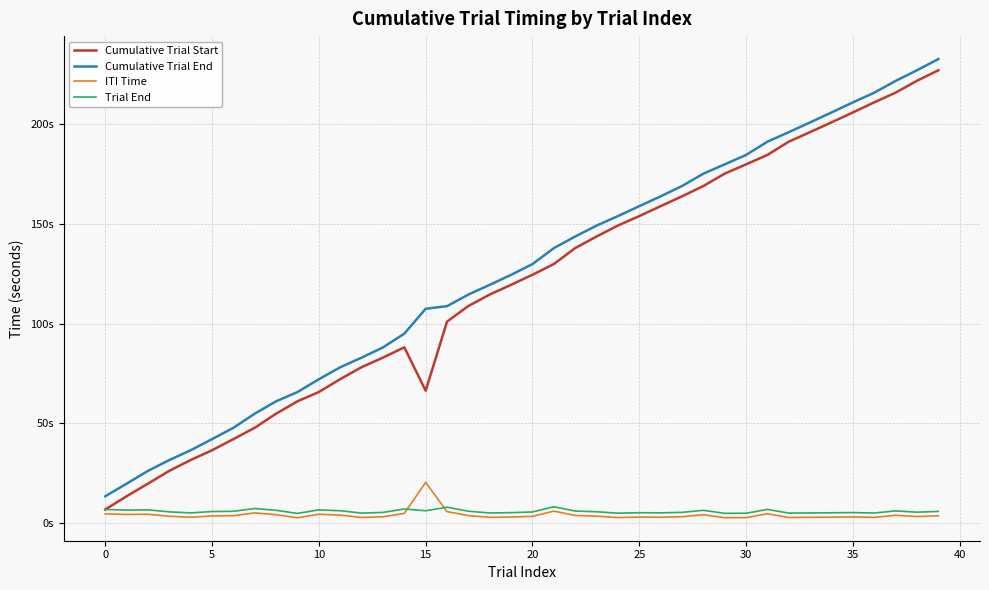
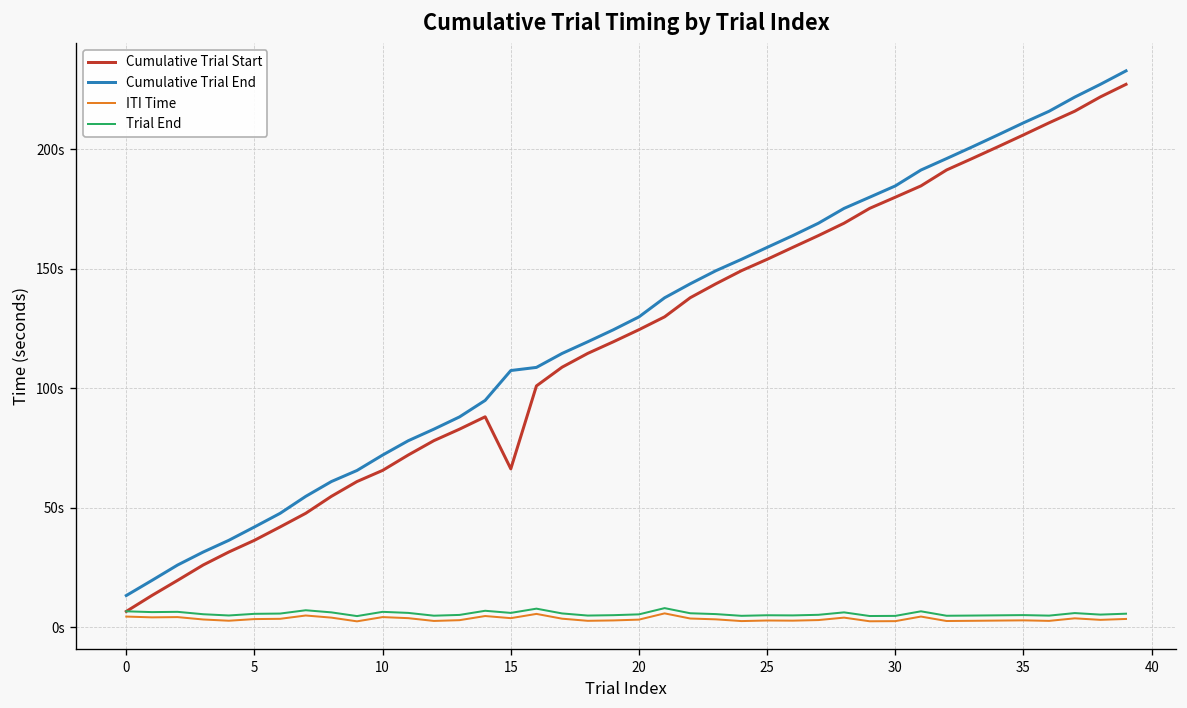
  {
    "Cumulative Trial Start": {
      "5": "36s",
      "10": "66s",
      "15": "66s",
      "20": "125s",
      "25": "154s",
      "30": "180s",
      "35": "206s"
    },
    "Cumulative Trial End": {
      "0": "13s",
      "5": "42s",
      "10": "72s",
      "15": "107s",
      "20": "130s",
      "25": "159s",
      "30": "185s",
      "35": "211s"
    },
    "ITI Time": {
      "0": "4s",
      "5": "3s",
      "10": "4s",
-     "15": "20s",
+     "15": "4s",
      "20": "3s",
      "25": "3s",
      "30": "3s",
      "35": "3s"
    },
    "Trial End": {
      "5": "6s",
      "10": "6s",
      "15": "6s",
      "20": "5s",
      "25": "5s",
      "30": "5s",
      "35": "5s"
    }
  }
